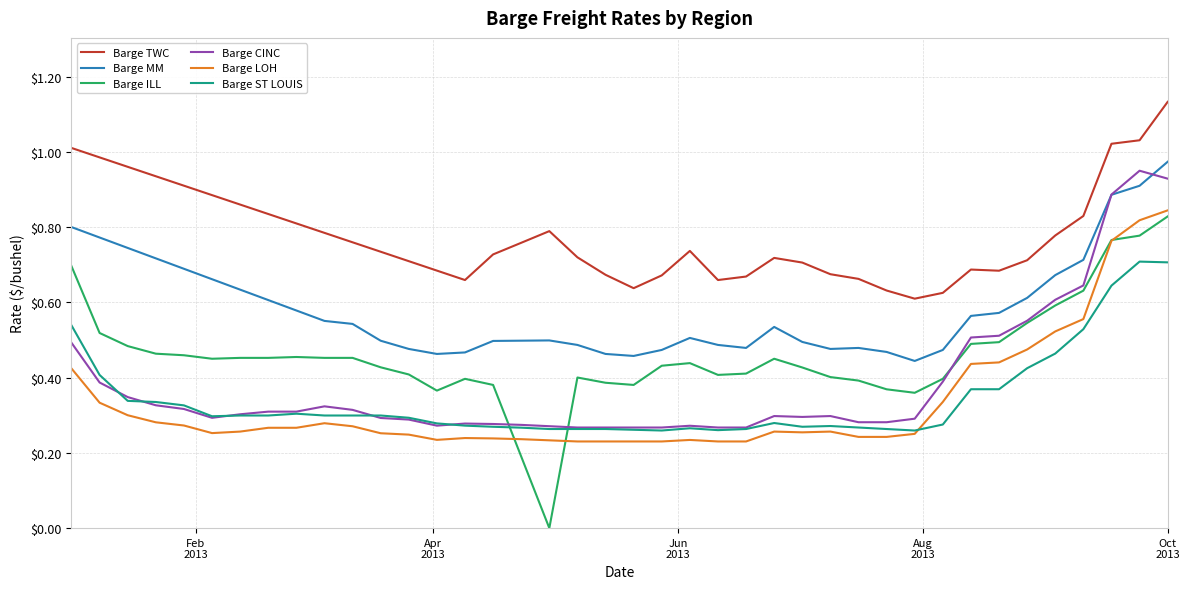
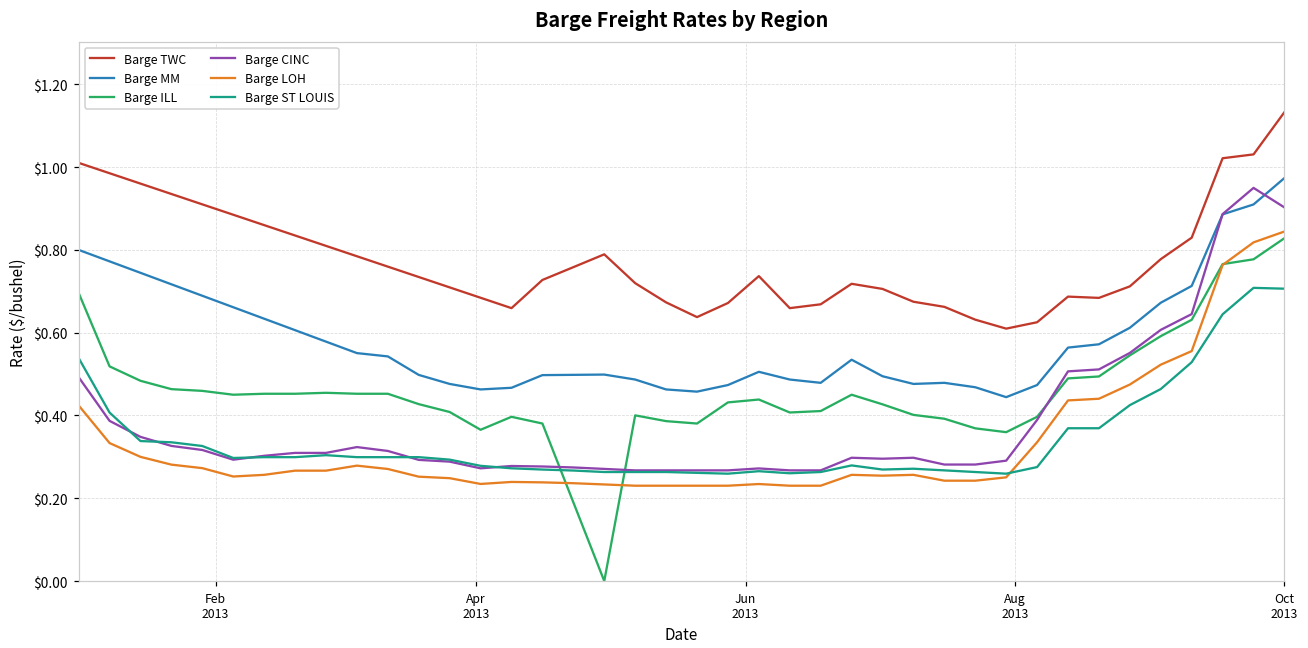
  {
    "Barge TWC": {
      "Oct 2013": "$1.13"
    },
    "Barge MM": {
      "Oct 2013": "$0.97"
    },
    "Barge CINC": {
-     "Oct 2013": "$0.93"
+     "Oct 2013": "$0.90"
    },
    "Barge LOH": {
      "Oct 2013": "$0.84"
    }
  }
